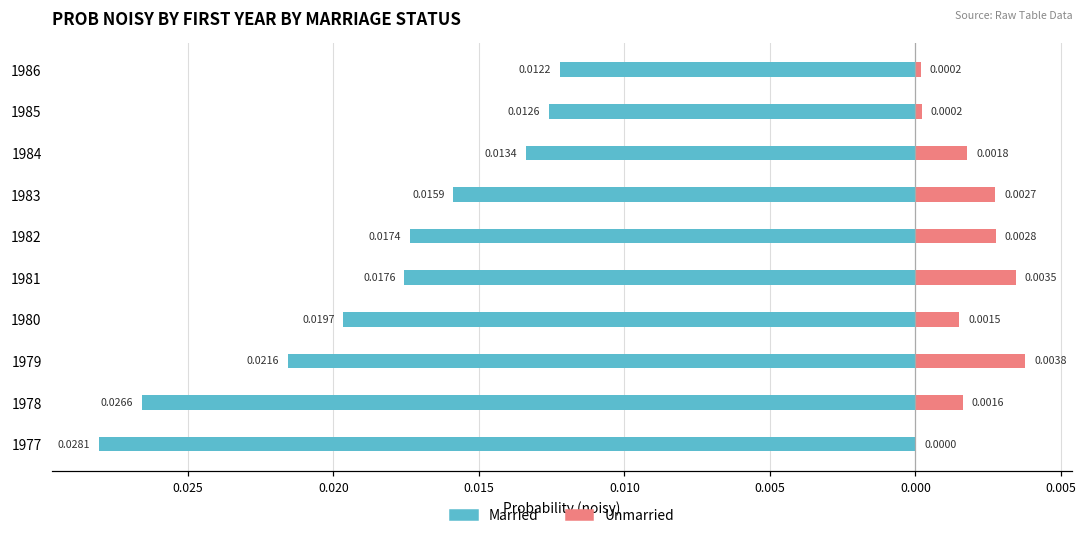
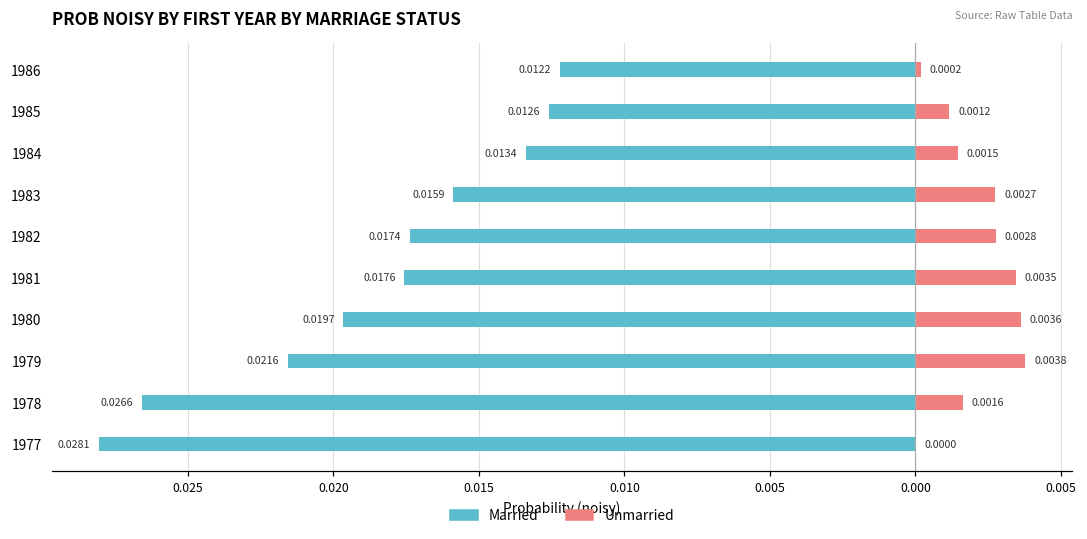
  {
    "Unmarried": {
      "1986": 0.0002,
-     "1985": 0.0002,
-     "1984": 0.0018,
+     "1985": 0.0012,
+     "1984": 0.0015,
      "1983": 0.0027,
      "1982": 0.0028,
      "1981": 0.0035,
-     "1980": 0.0015,
+     "1980": 0.0036,
      "1979": 0.0038,
      "1978": 0.0016,
      "1977": 0.0000
    }
  }
